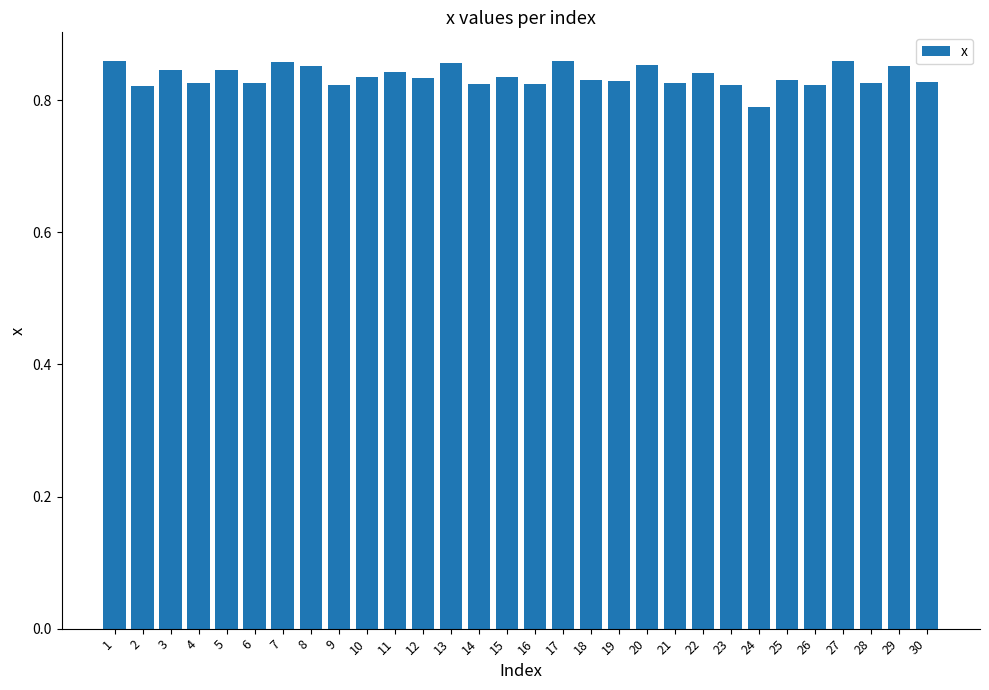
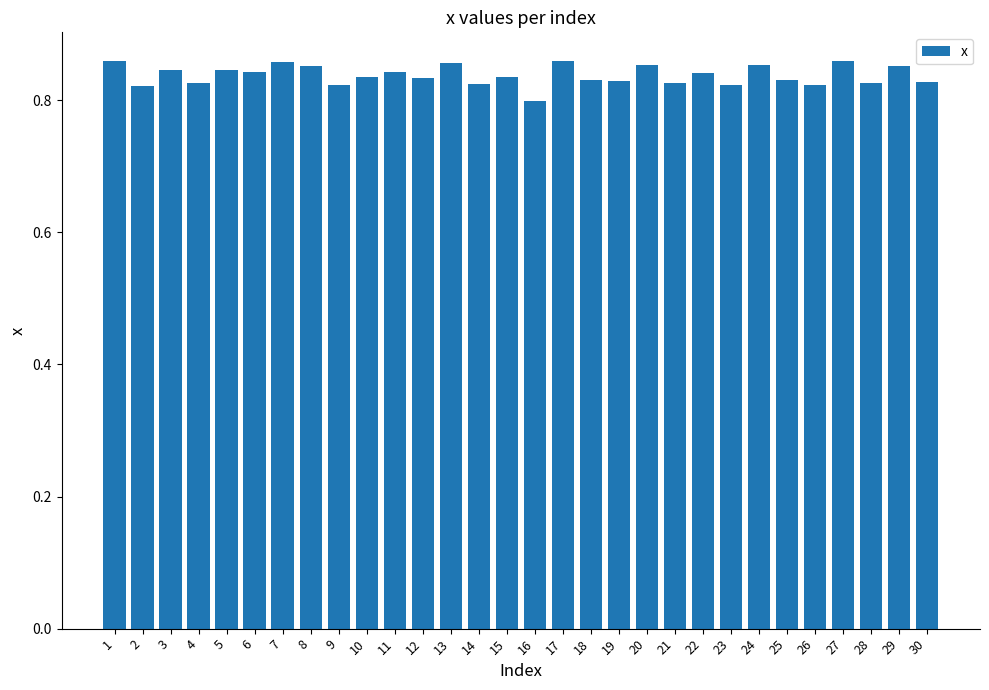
  {
    "1": 0.86,
    "2": 0.82,
    "3": 0.85,
    "4": 0.83,
    "5": 0.85,
-   "6": 0.83,
+   "6": 0.84,
    "7": 0.86,
    "8": 0.85,
    "9": 0.82,
    "10": 0.84,
    "11": 0.84,
    "12": 0.83,
    "13": 0.86,
    "14": 0.83,
    "15": 0.83,
-   "16": 0.83,
+   "16": 0.80,
    "17": 0.86,
    "18": 0.83,
    "19": 0.83,
    "20": 0.85,
    "21": 0.83,
    "22": 0.84,
    "23": 0.82,
-   "24": 0.79,
+   "24": 0.85,
    "25": 0.83,
    "26": 0.82,
    "27": 0.86,
    "28": 0.83,
    "29": 0.85,
    "30": 0.83
  }
